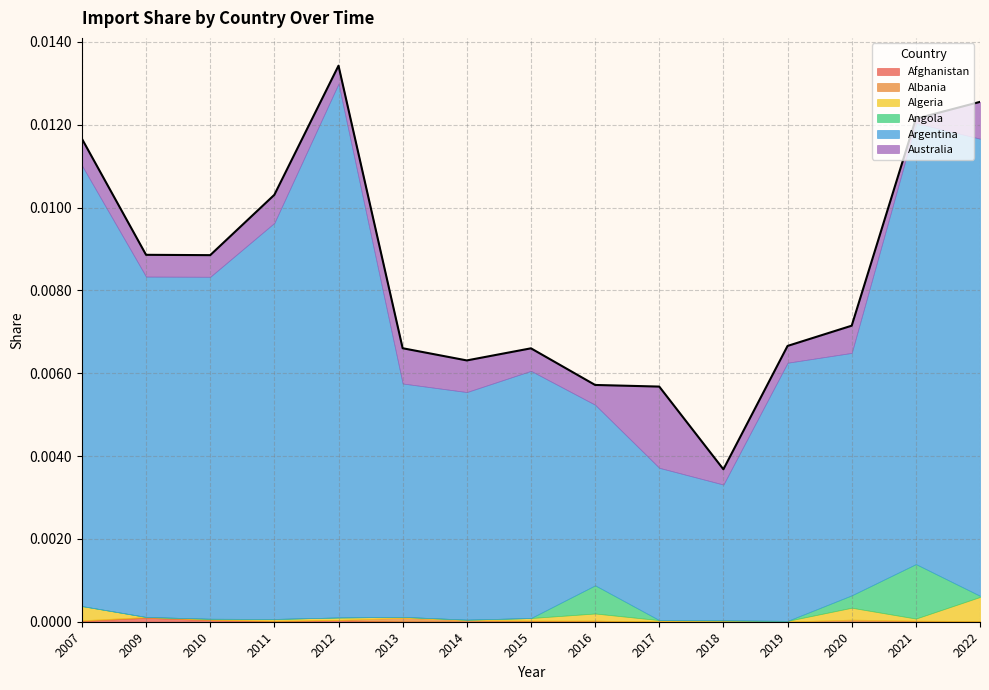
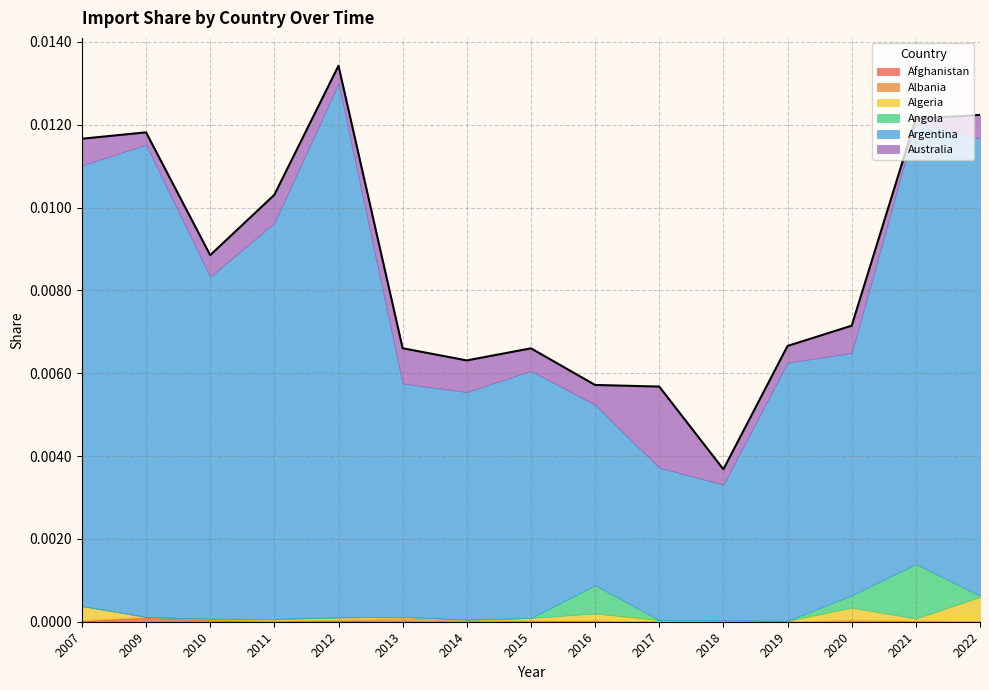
  {
    "Algeria": {
      "2016": 0.0002,
      "2020": 0.0003
    },
    "Angola": {
      "2016": 0.0007,
      "2020": 0.0003,
      "2021": 0.0013
    },
    "Argentina": {
      "2007": 0.0106,
-     "2009": 0.0082,
+     "2009": 0.0114,
      "2010": 0.0083,
      "2011": 0.0096,
      "2012": 0.0129,
      "2013": 0.0056,
      "2014": 0.0055,
      "2015": 0.0060,
      "2016": 0.0044,
      "2017": 0.0037,
      "2018": 0.0033,
      "2019": 0.0062,
      "2020": 0.0059,
      "2022": 0.0110
    },
    "Australia": {
      "2007": 0.0006,
-     "2009": 0.0005,
+     "2009": 0.0003,
      "2010": 0.0005,
      "2011": 0.0007,
      "2012": 0.0004,
      "2013": 0.0009,
      "2014": 0.0008,
      "2015": 0.0005,
      "2016": 0.0005,
      "2017": 0.0020,
      "2018": 0.0004,
      "2019": 0.0004,
      "2020": 0.0007,
-     "2022": 0.0009
+     "2022": 0.0006
    }
  }
